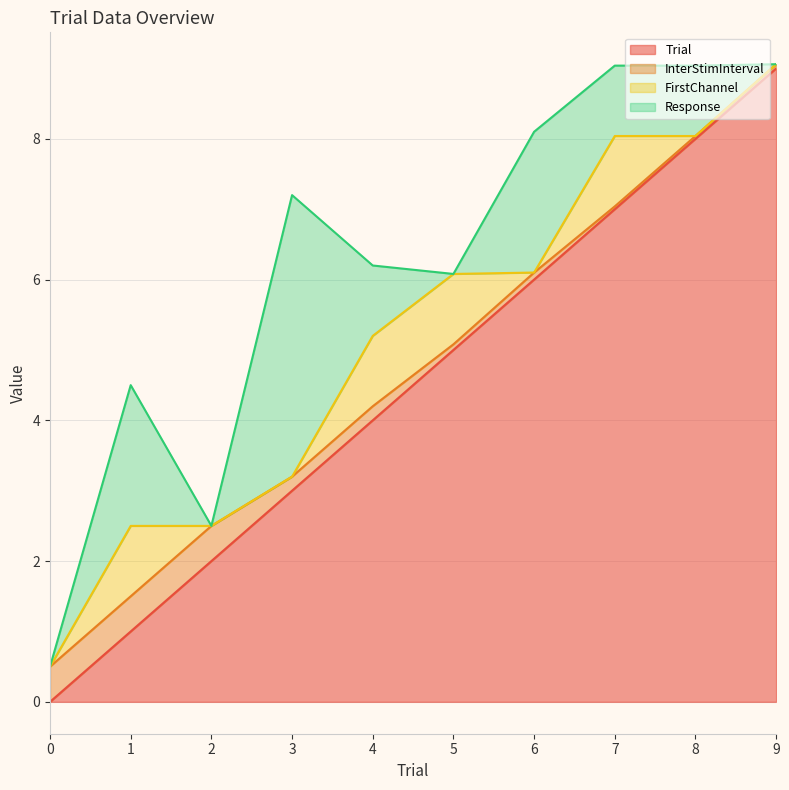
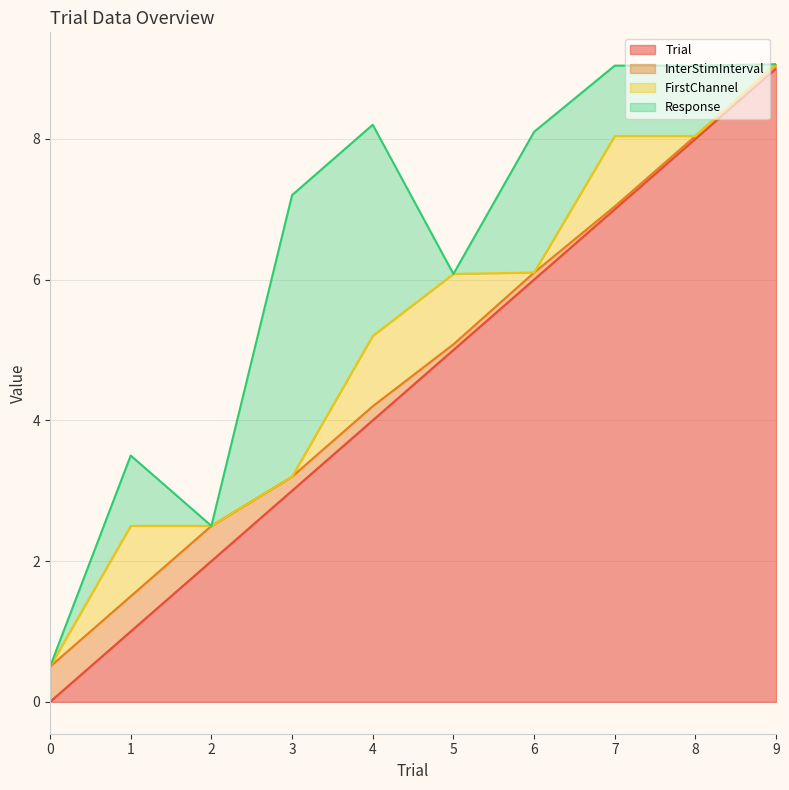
  {
    "Response": {
-     "1": 2,
+     "1": 1,
      "3": 4,
-     "4": 1,
+     "4": 3,
      "6": 2,
      "7": 1
    }
  }
